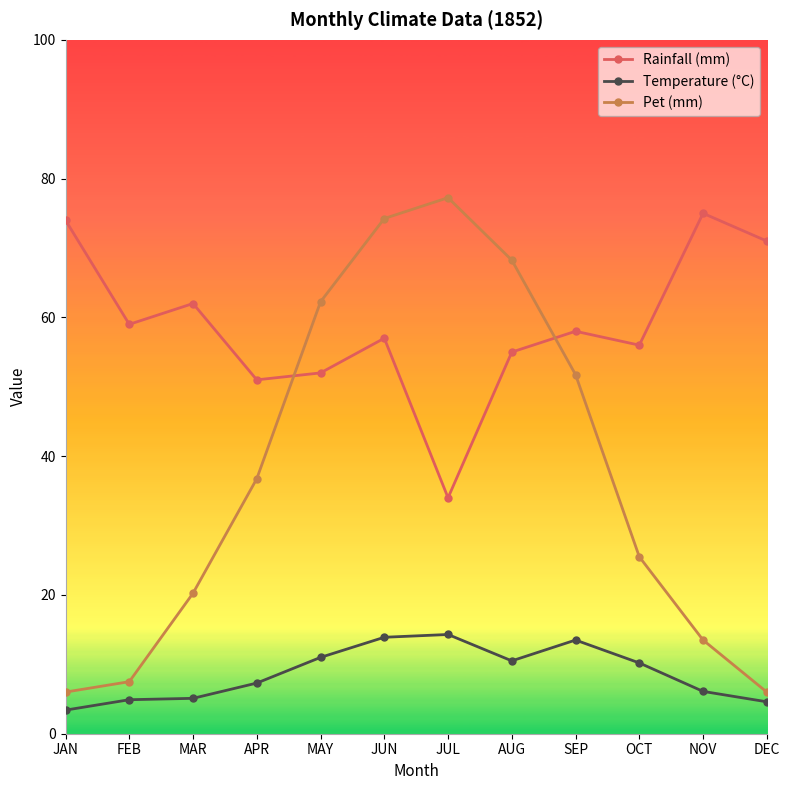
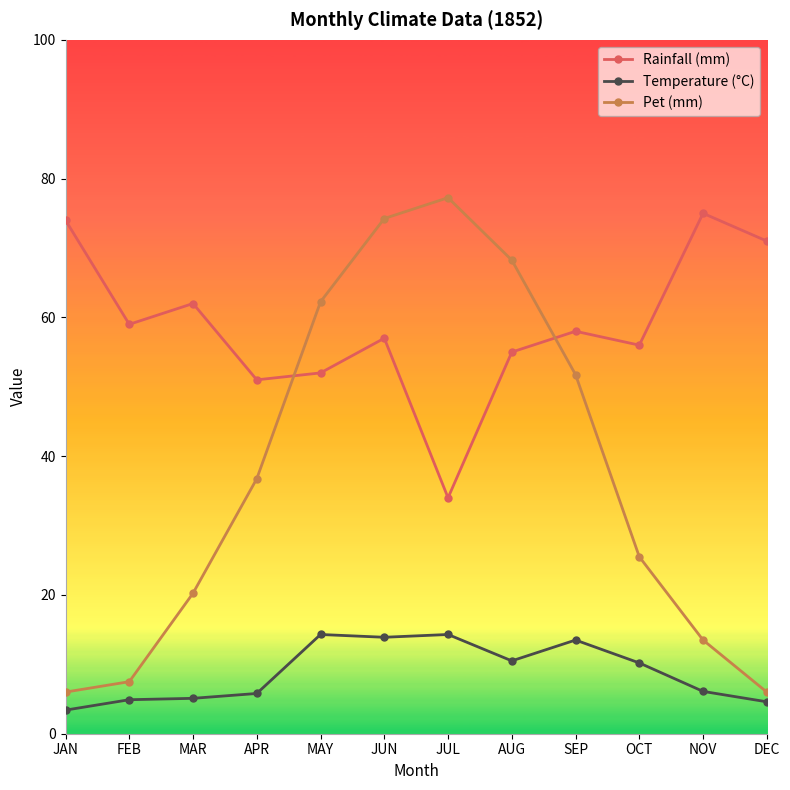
  {
    "Temperature (°C)": {
      "JAN": 3,
      "FEB": 5,
      "MAR": 5,
-     "APR": 7,
-     "MAY": 11,
+     "APR": 6,
+     "MAY": 14,
      "JUN": 14,
      "JUL": 14,
      "AUG": 11,
      "SEP": 14,
      "OCT": 10,
      "NOV": 6,
      "DEC": 5
    }
  }
